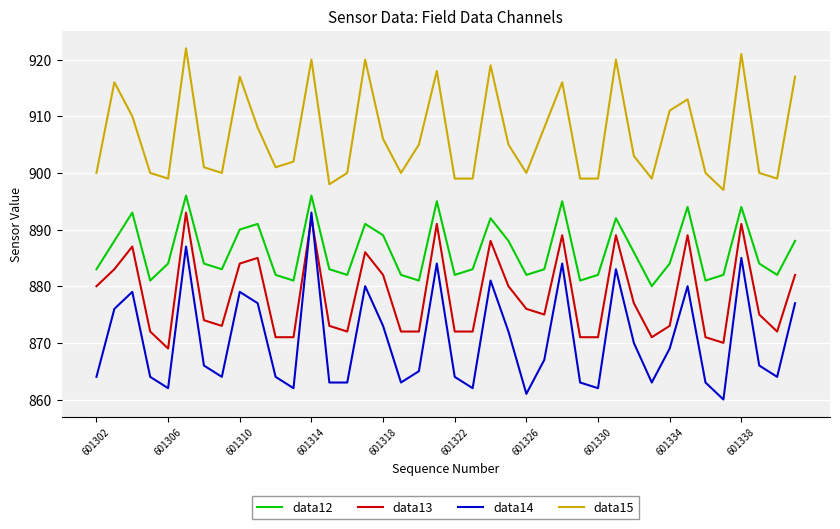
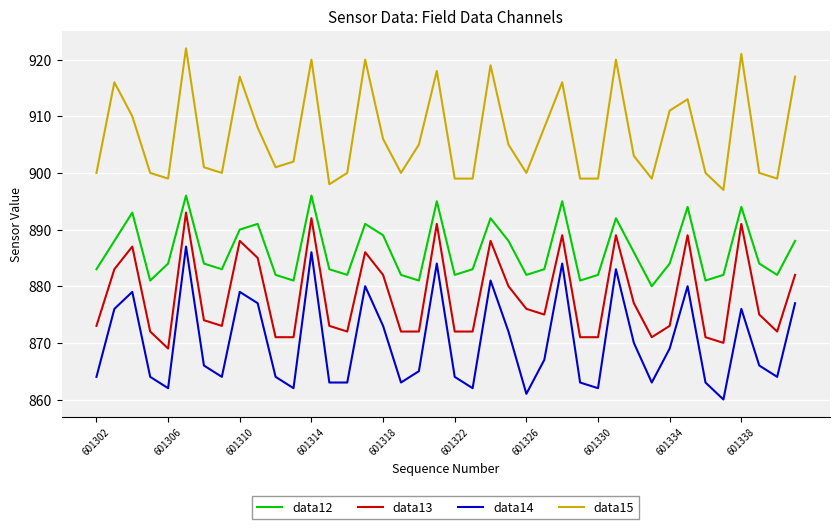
  {
    "data12": {
      "601302": 883,
      "601306": 884,
      "601310": 890,
      "601314": 896,
      "601318": 889,
      "601322": 882,
      "601326": 882,
      "601330": 882,
      "601334": 884,
      "601338": 894
    },
    "data13": {
-     "601302": 880,
+     "601302": 873,
      "601306": 869,
-     "601310": 884,
+     "601310": 888,
      "601314": 892,
      "601318": 882,
      "601322": 872,
      "601326": 876,
      "601330": 871,
      "601334": 873,
      "601338": 891
    },
    "data14": {
      "601302": 864,
      "601306": 862,
      "601310": 879,
-     "601314": 893,
+     "601314": 886,
      "601318": 873,
      "601322": 864,
      "601326": 861,
      "601330": 862,
      "601334": 869,
-     "601338": 885
+     "601338": 876
    },
    "data15": {
      "601302": 900,
      "601306": 899,
      "601310": 917,
      "601314": 920,
      "601318": 906,
      "601322": 899,
      "601326": 900,
      "601330": 899,
      "601334": 911,
      "601338": 921
    }
  }
